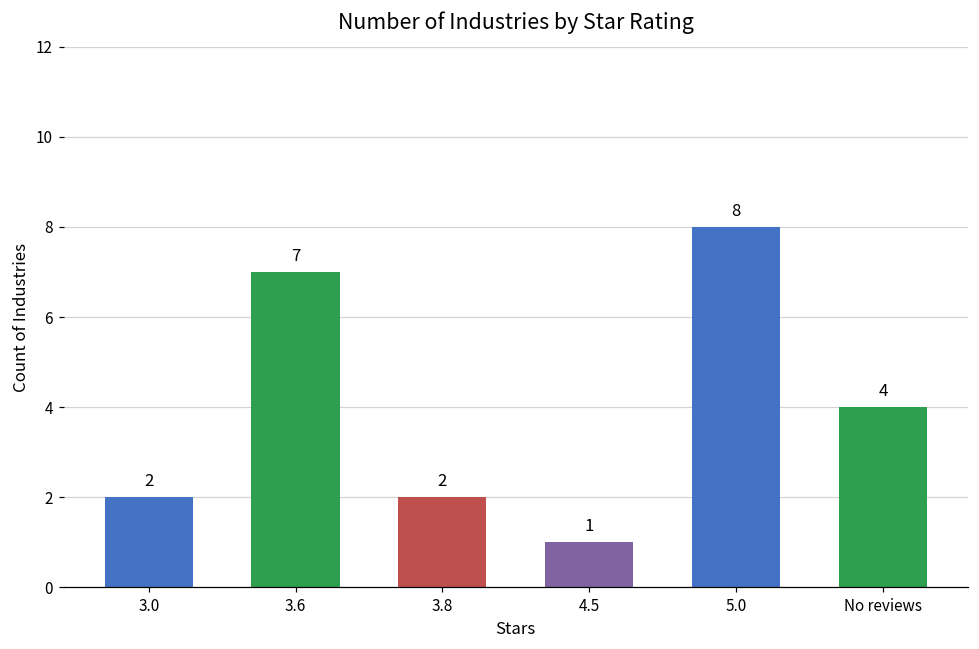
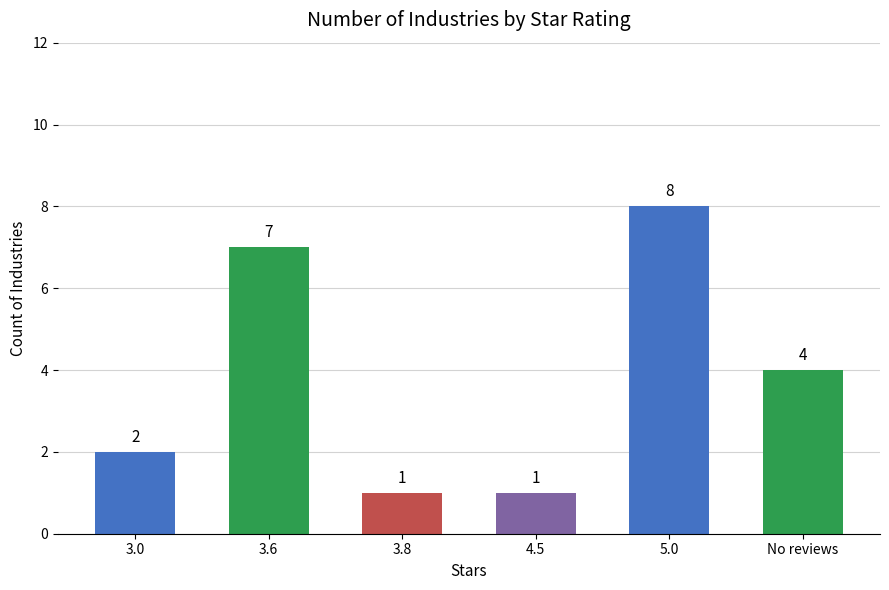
  {
    "3.0": 2,
    "3.6": 7,
-   "3.8": 2,
+   "3.8": 1,
    "4.5": 1,
    "5.0": 8,
    "No reviews": 4
  }
